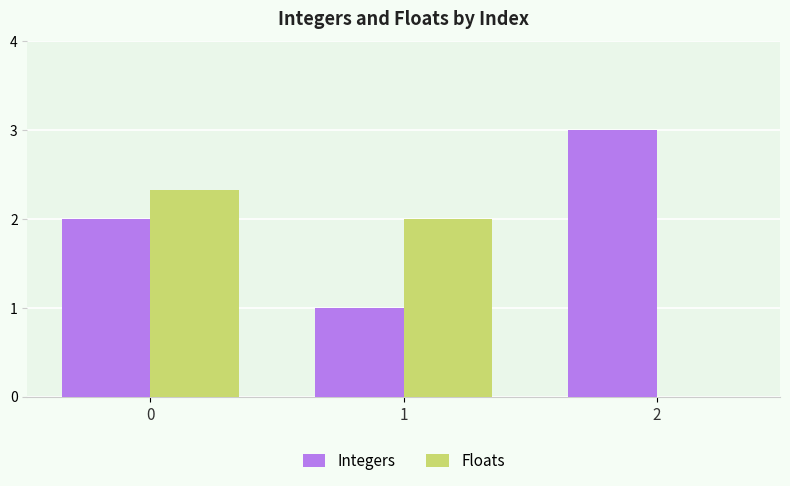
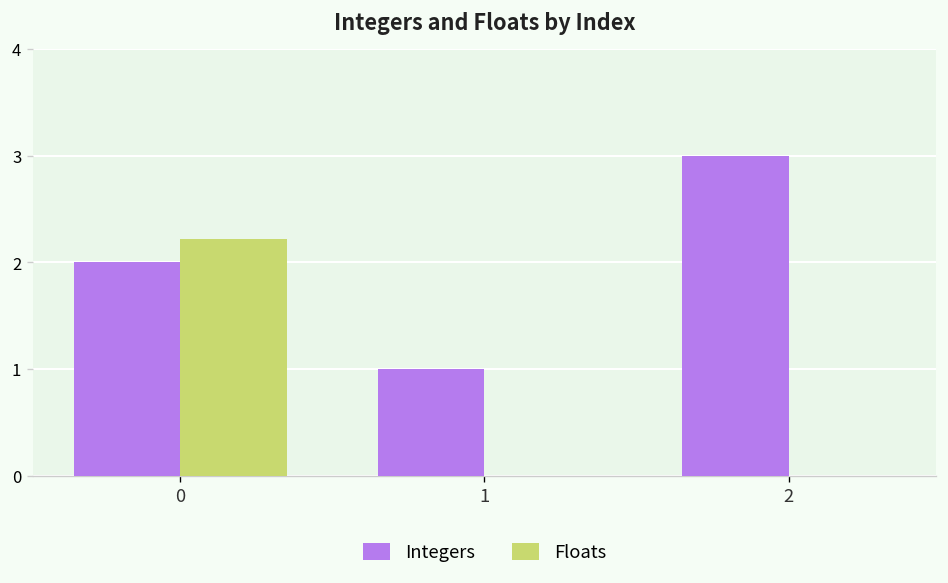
  {
    "Integers": {
      "0": 2.0,
      "1": 1.0,
      "2": 3.0
    },
    "Floats": {
-     "0": 2.3,
-     "1": 2,
+     "0": 2.2,
+     "1": 0,
      "2": 0.0
    }
  }
